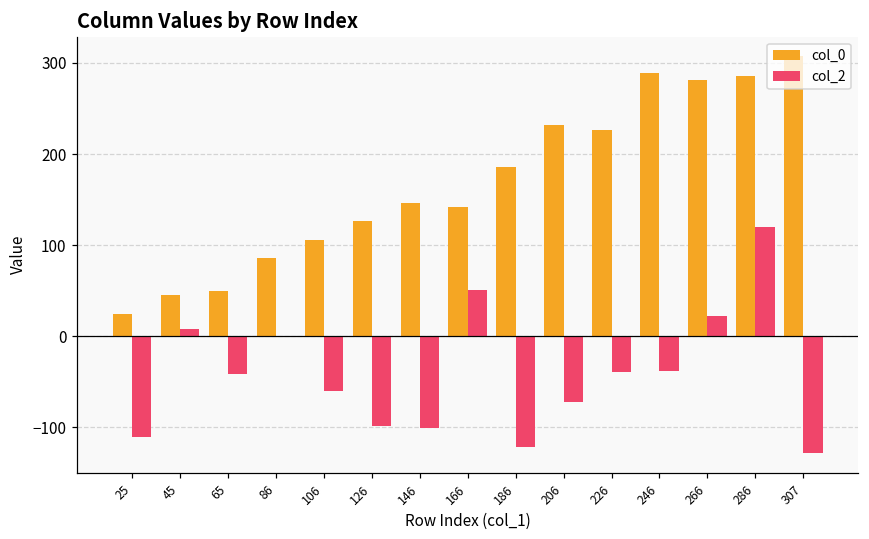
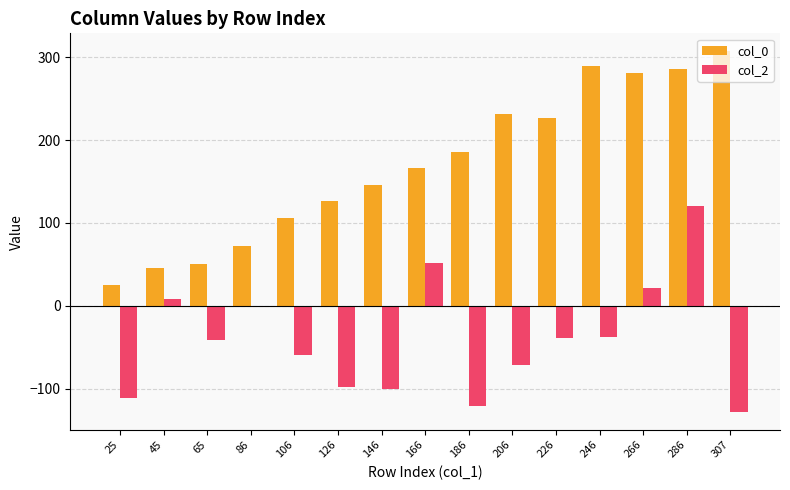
  {
    "col_0": {
      "25": 30,
      "45": 50,
      "65": 50,
-     "86": 90,
+     "86": 70,
      "106": 110,
      "126": 130,
      "146": 150,
-     "166": 140,
+     "166": 170,
      "186": 190,
      "206": 230,
      "226": 230,
      "246": 290,
      "266": 280,
      "286": 290
    },
    "col_2": {
      "25": -110,
      "45": 10,
      "65": -40,
      "106": -60,
      "126": -100,
      "146": -100,
      "166": 50,
      "186": -120,
      "206": -70,
      "226": -40,
      "246": -40,
      "266": 20,
      "286": 120,
      "307": -130
    }
  }
